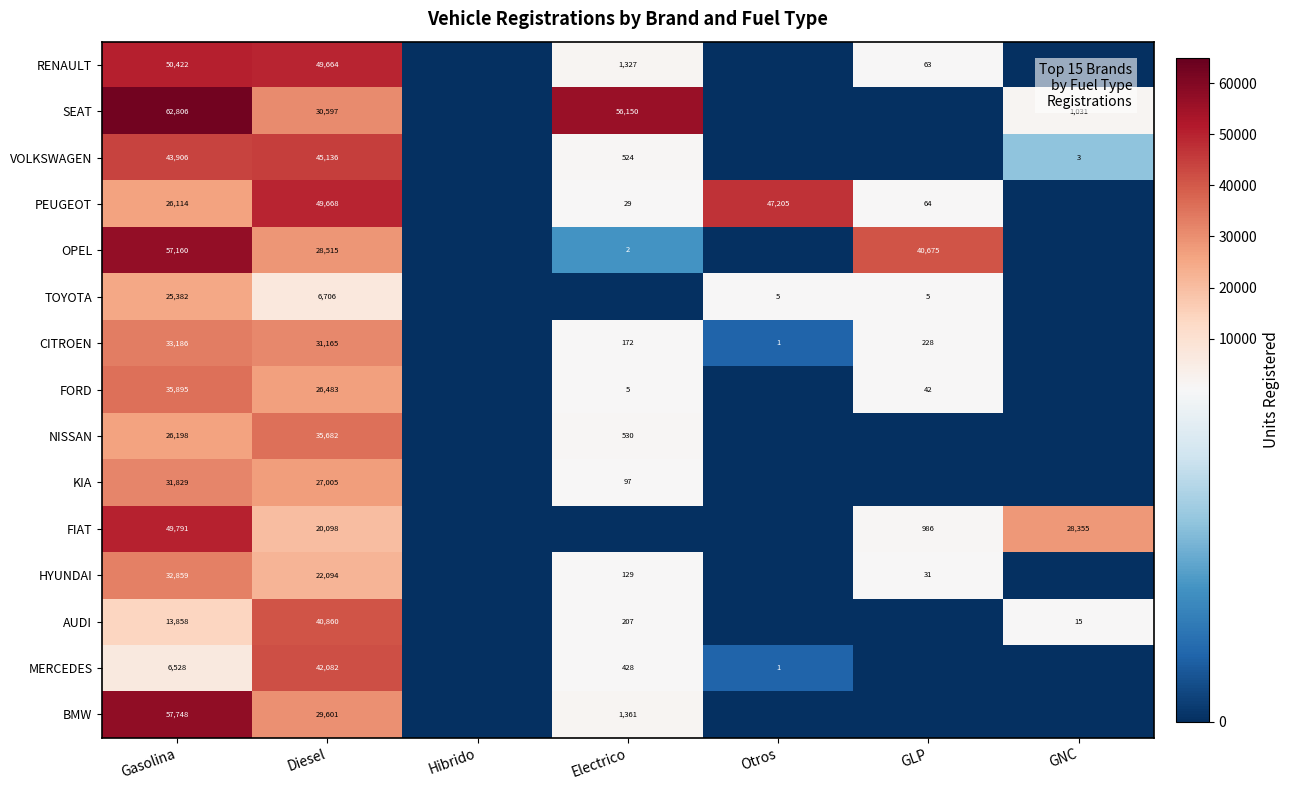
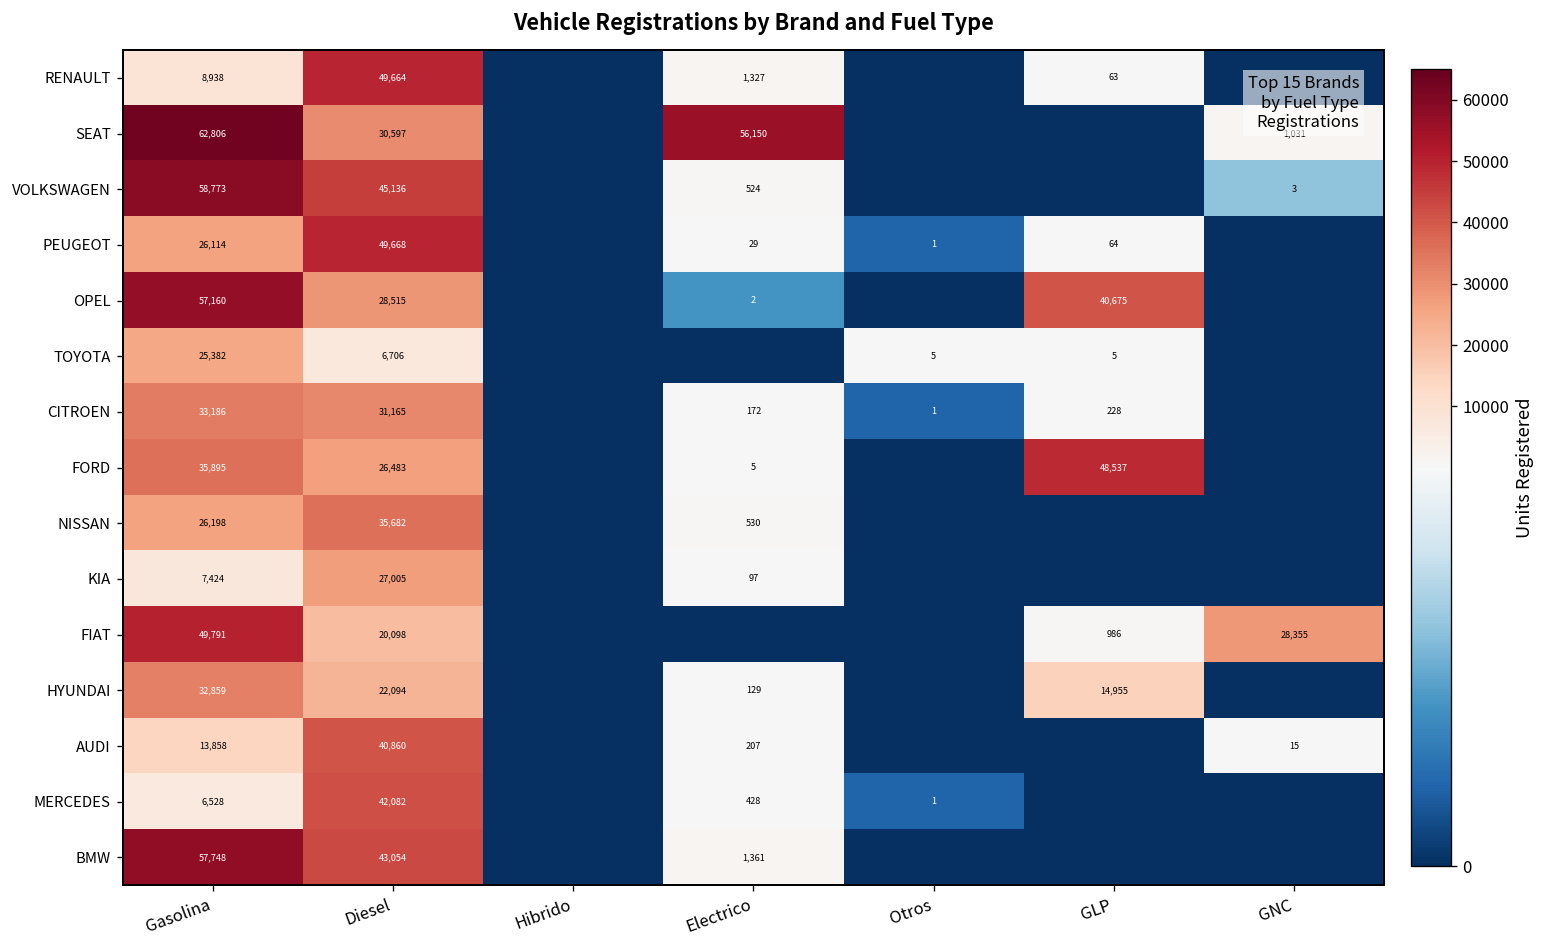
  {
    "RENAULT": {
-     "Gasolina": "50,422",
+     "Gasolina": "8,938",
      "Diesel": "49,664",
      "Electrico": "1,327",
      "GLP": "63"
    },
    "SEAT": {
      "Gasolina": "62,806",
      "Diesel": "30,597",
      "Electrico": "56,150"
    },
    "VOLKSWAGEN": {
-     "Gasolina": "43,906",
+     "Gasolina": "58,773",
      "Diesel": "45,136",
      "Electrico": "524",
      "GNC": "3"
    },
    "PEUGEOT": {
      "Gasolina": "26,114",
      "Diesel": "49,668",
      "Electrico": "29",
-     "Otros": "47,205",
+     "Otros": "1",
      "GLP": "64"
    },
    "OPEL": {
      "Gasolina": "57,160",
      "Diesel": "28,515",
      "Electrico": "2",
      "GLP": "40,675"
    },
    "TOYOTA": {
      "Gasolina": "25,382",
      "Diesel": "6,706",
      "Otros": "5",
      "GLP": "5"
    },
    "CITROEN": {
      "Gasolina": "33,186",
      "Diesel": "31,165",
      "Electrico": "172",
      "Otros": "1",
      "GLP": "228"
    },
    "FORD": {
      "Gasolina": "35,895",
      "Diesel": "26,483",
      "Electrico": "5",
-     "GLP": "42"
+     "GLP": "48,537"
    },
    "NISSAN": {
      "Gasolina": "26,198",
      "Diesel": "35,682",
      "Electrico": "530"
    },
    "KIA": {
-     "Gasolina": "31,829",
+     "Gasolina": "7,424",
      "Diesel": "27,005",
      "Electrico": "97"
    },
    "FIAT": {
      "Gasolina": "49,791",
      "Diesel": "20,098",
      "GLP": "986",
      "GNC": "28,355"
    },
    "HYUNDAI": {
      "Gasolina": "32,859",
      "Diesel": "22,094",
      "Electrico": "129",
-     "GLP": "31"
+     "GLP": "14,955"
    },
    "AUDI": {
      "Gasolina": "13,858",
      "Diesel": "40,860",
      "Electrico": "207",
      "GNC": "15"
    },
    "MERCEDES": {
      "Gasolina": "6,528",
      "Diesel": "42,082",
      "Electrico": "428",
      "Otros": "1"
    },
    "BMW": {
      "Gasolina": "57,748",
-     "Diesel": "29,601",
+     "Diesel": "43,054",
      "Electrico": "1,361"
    }
  }
